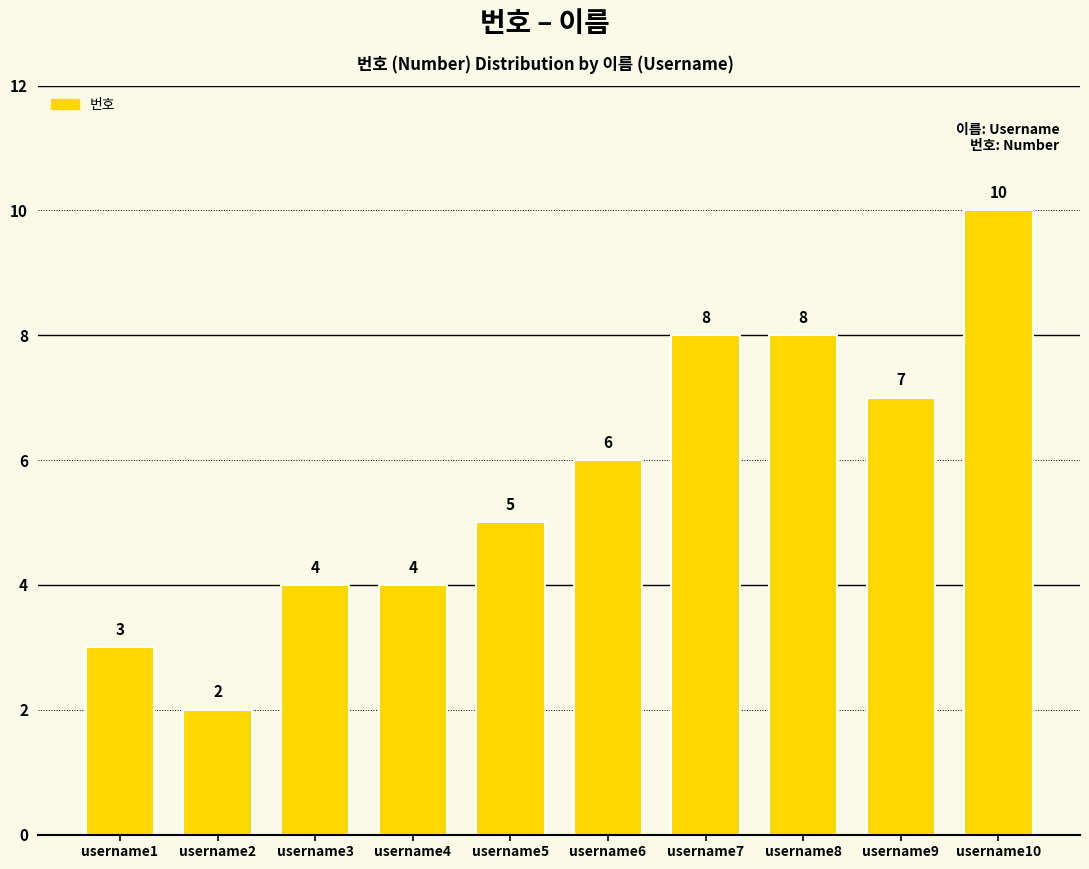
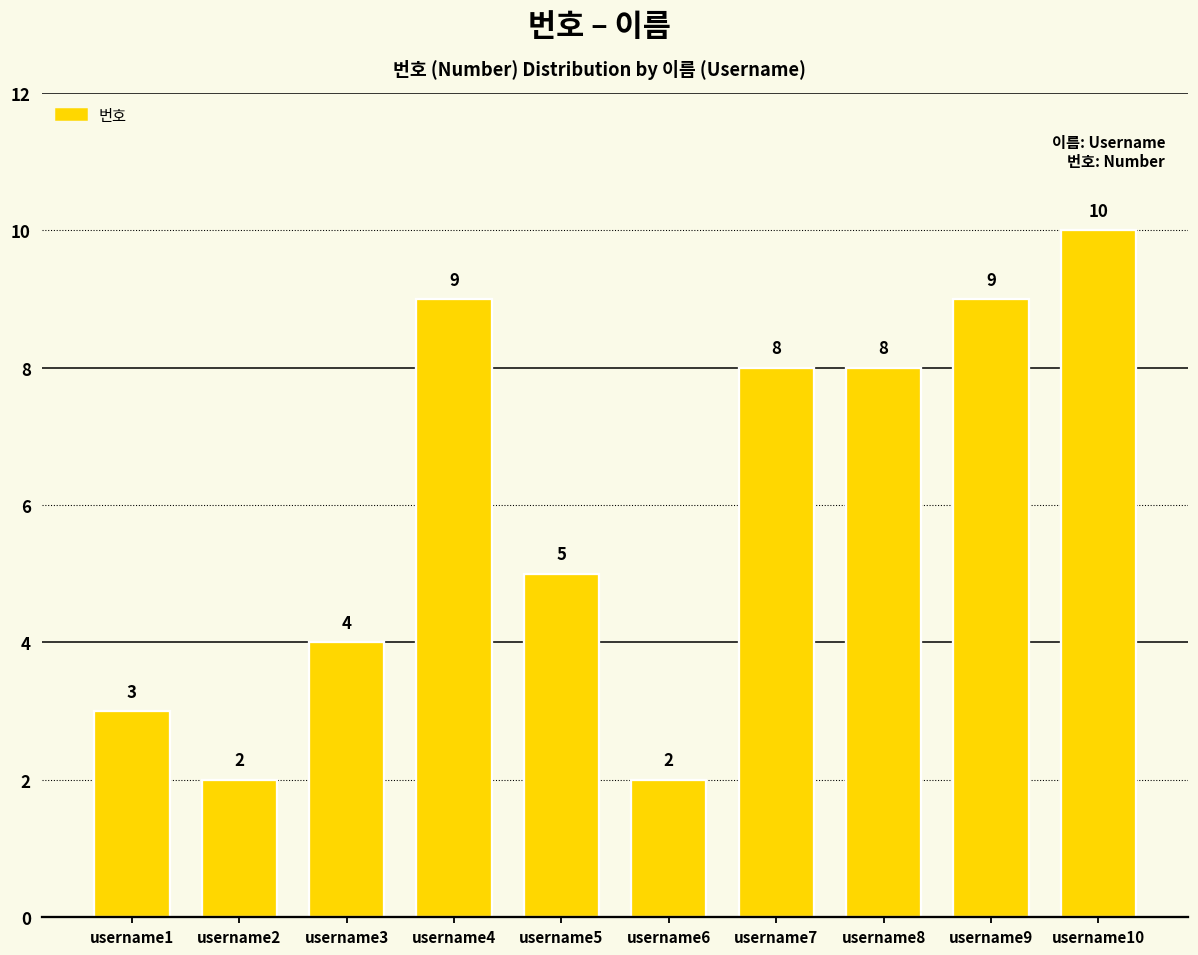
  {
    "username1": 3,
    "username2": 2,
    "username3": 4,
-   "username4": 4,
+   "username4": 9,
    "username5": 5,
-   "username6": 6,
+   "username6": 2,
    "username7": 8,
    "username8": 8,
-   "username9": 7,
+   "username9": 9,
    "username10": 10
  }
